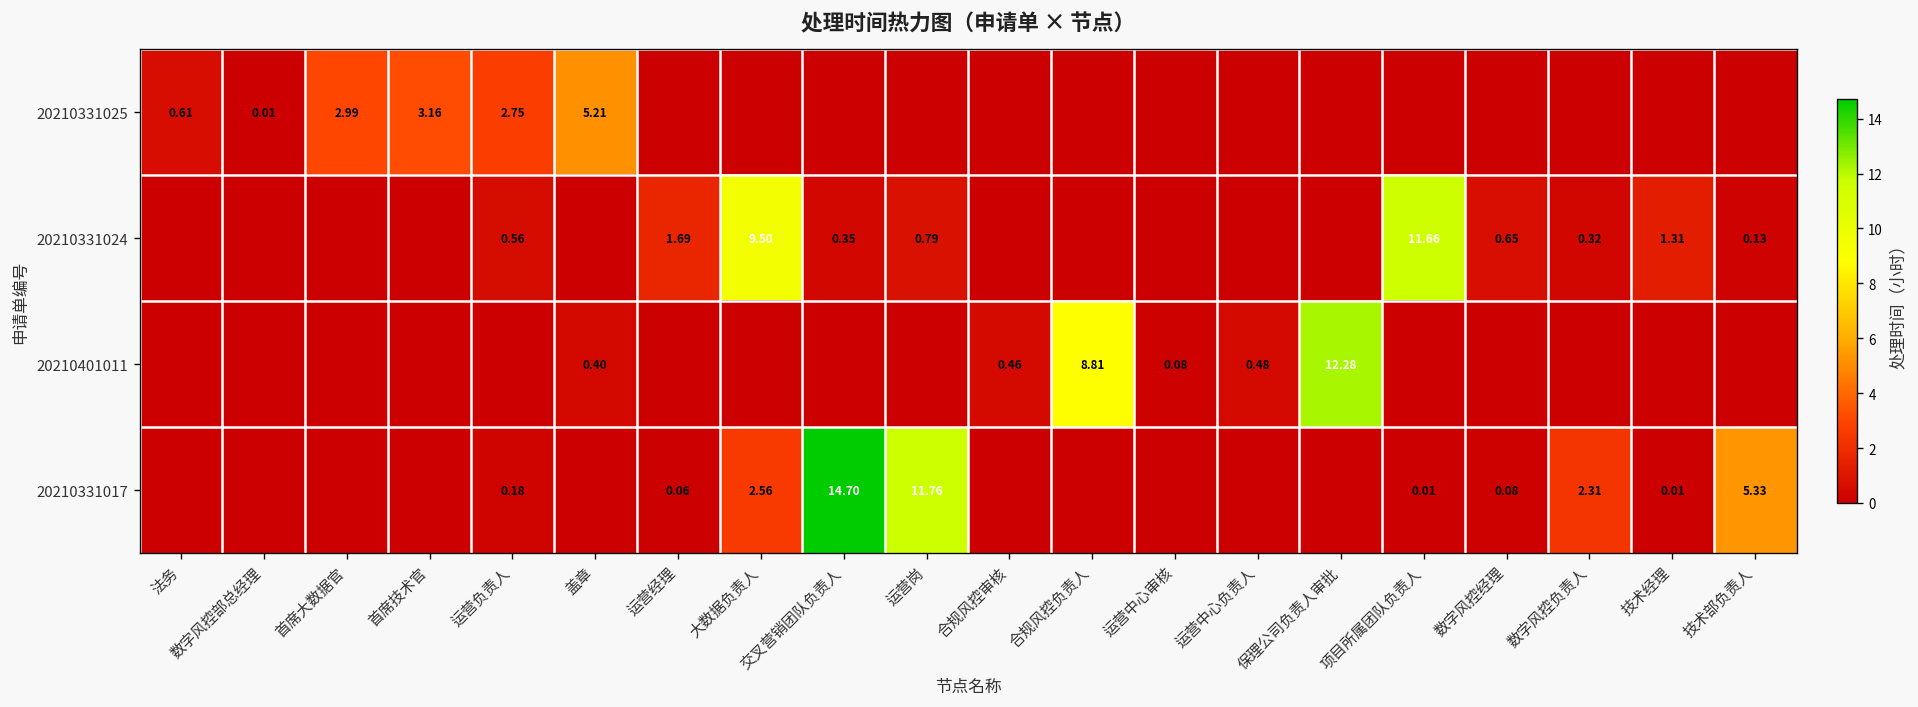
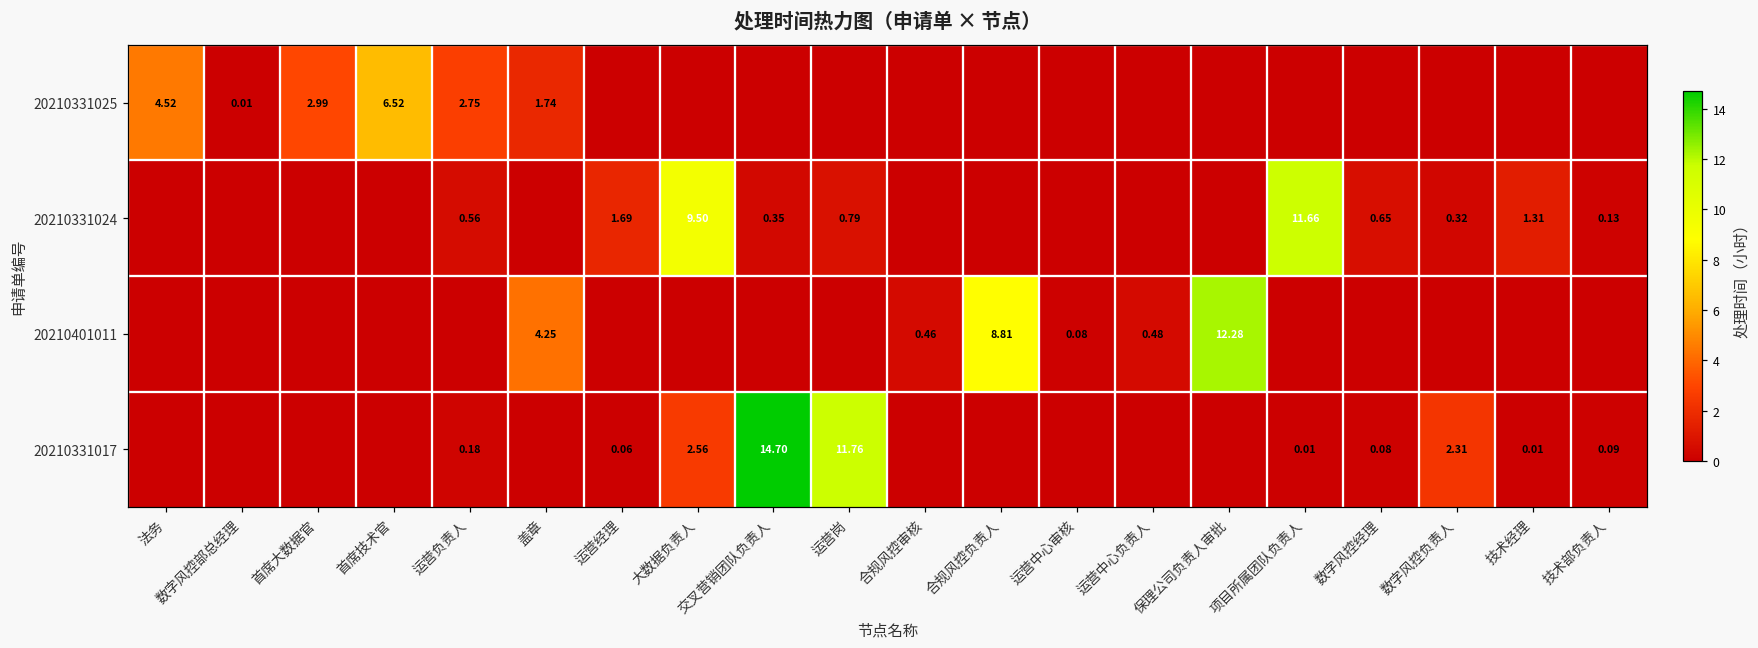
  {
    "20210331025": {
-     "法务": 0.61,
+     "法务": 4.52,
      "数字风控部总经理": 0.01,
      "首席大数据官": 2.99,
-     "首席技术官": 3.16,
+     "首席技术官": 6.52,
      "运营负责人": 2.75,
-     "盖章": 5.21
+     "盖章": 1.74
    },
    "20210331024": {
      "运营负责人": 0.56,
      "运营经理": 1.69,
      "大数据负责人": 9.50,
      "交叉营销团队负责人": 0.35,
      "运营岗": 0.79,
      "项目所属团队负责人": 11.66,
      "数字风控经理": 0.65,
      "数字风控负责人": 0.32,
      "技术经理": 1.31,
      "技术部负责人": 0.13
    },
    "20210401011": {
-     "盖章": 0.40,
+     "盖章": 4.25,
      "合规风控审核": 0.46,
      "合规风控负责人": 8.81,
      "运营中心审核": 0.08,
      "运营中心负责人": 0.48,
      "保理公司负责人审批": 12.28
    },
    "20210331017": {
      "运营负责人": 0.18,
      "运营经理": 0.06,
      "大数据负责人": 2.56,
      "交叉营销团队负责人": 14.70,
      "运营岗": 11.76,
      "项目所属团队负责人": 0.01,
      "数字风控经理": 0.08,
      "数字风控负责人": 2.31,
      "技术经理": 0.01,
-     "技术部负责人": 5.33
+     "技术部负责人": 0.09
    }
  }
